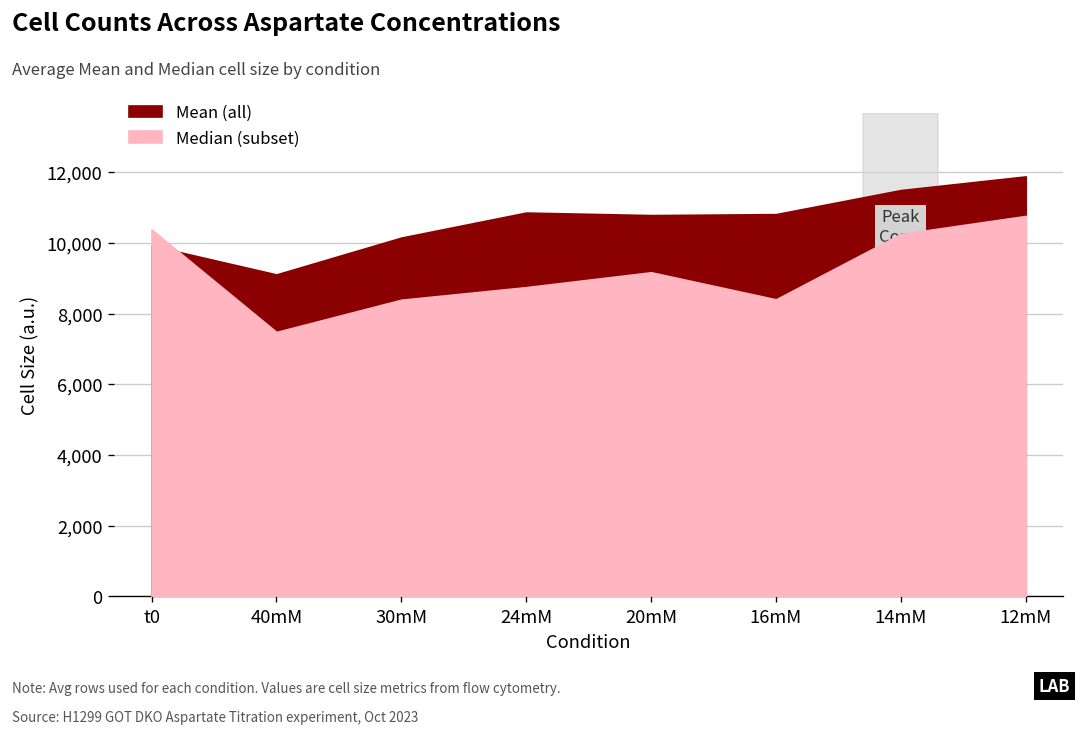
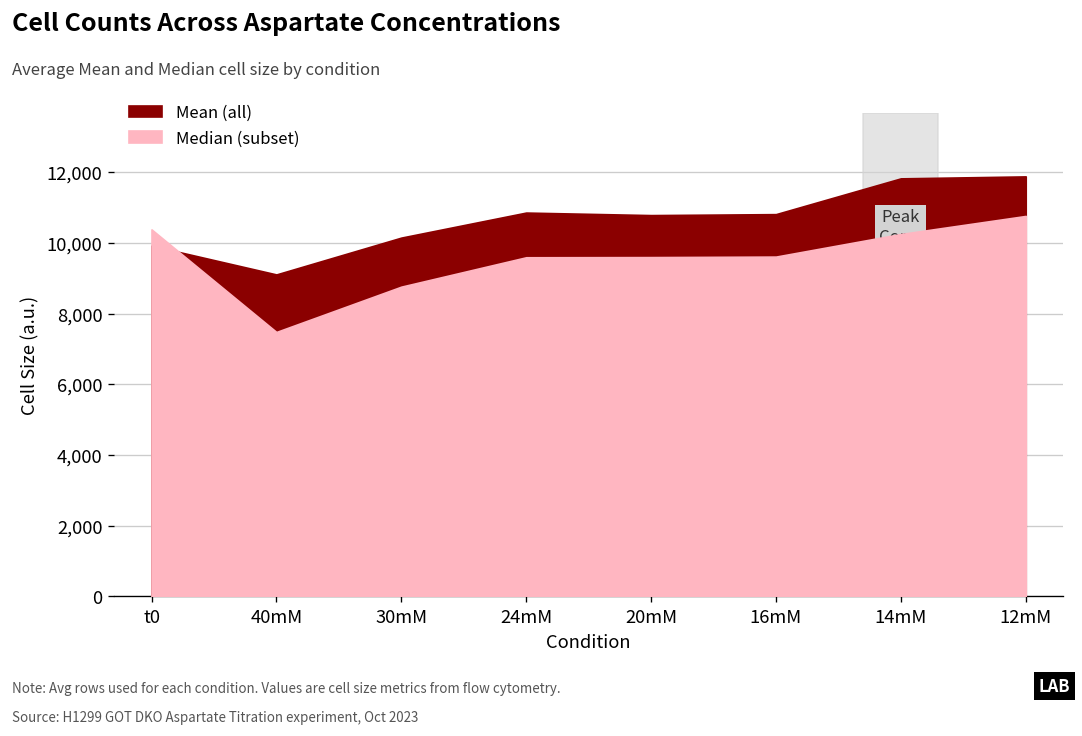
  {
    "Mean (all)": {
      "40mM": "9,100",
      "30mM": "10,100",
      "24mM": "10,900",
      "20mM": "10,800",
      "16mM": "10,800",
-     "14mM": "11,500",
+     "14mM": "11,800",
      "12mM": "11,900"
    },
    "Median (subset)": {
      "t0": "10,400",
      "40mM": "7,500",
-     "30mM": "8,400",
-     "24mM": "8,700",
-     "20mM": "9,200",
-     "16mM": "8,400",
+     "30mM": "8,800",
+     "24mM": "9,600",
+     "20mM": "9,600",
+     "16mM": "9,600",
      "12mM": "10,800"
    }
  }
